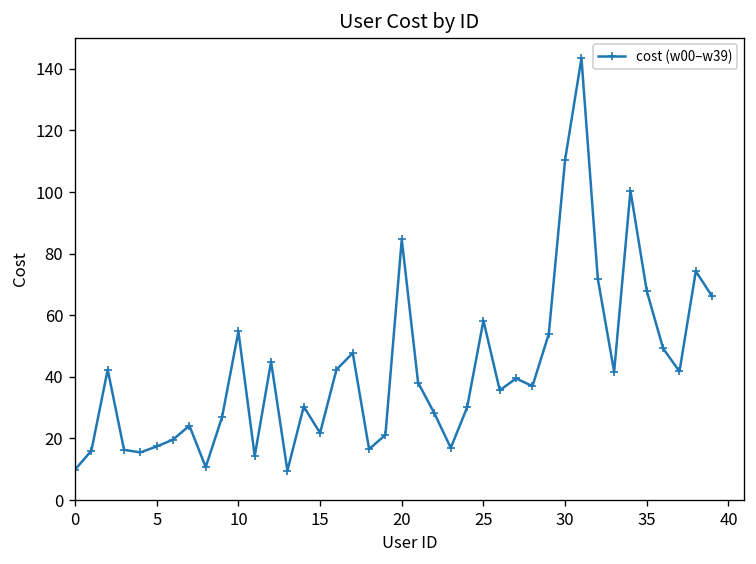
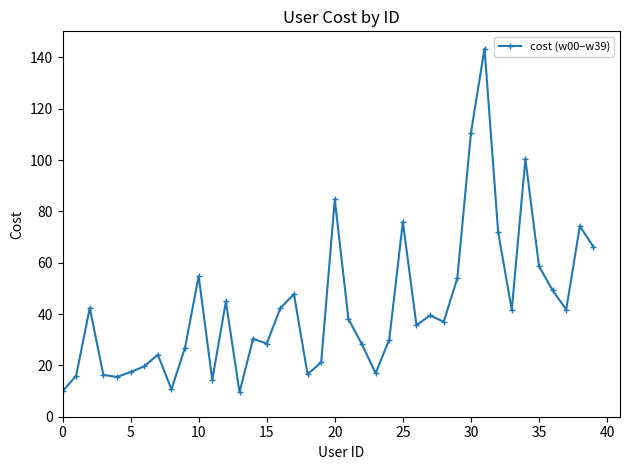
  {
    "0": 10,
    "5": 17,
    "10": 55,
-   "15": 22,
+   "15": 29,
    "20": 85,
-   "25": 58,
+   "25": 76,
    "30": 111,
-   "35": 68
+   "35": 59
  }
